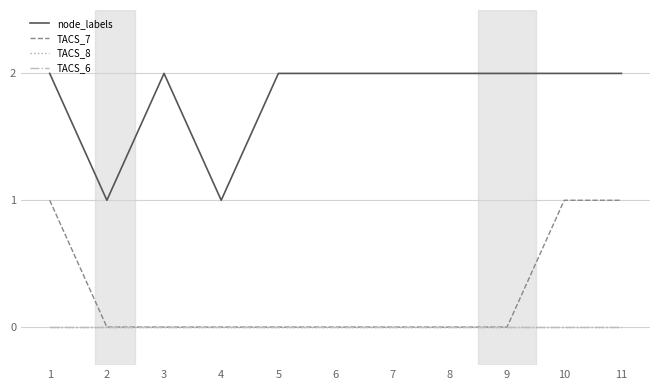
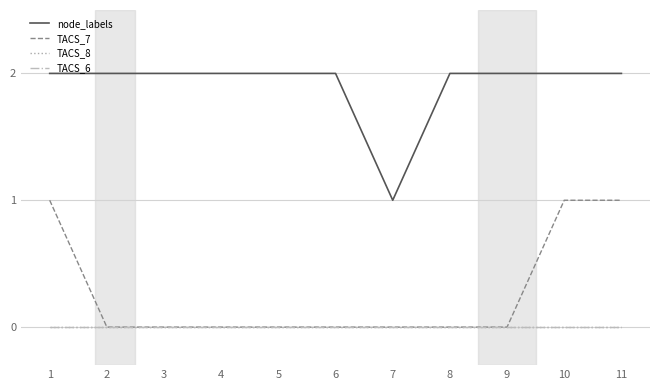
  {
    "node_labels": {
      "1": 2,
-     "2": 1,
+     "2": 2,
      "3": 2,
-     "4": 1,
+     "4": 2,
      "5": 2,
      "6": 2,
-     "7": 2,
+     "7": 1,
      "8": 2,
      "9": 2,
      "10": 2,
      "11": 2
    },
    "TACS_7": {
      "1": 1,
      "10": 1,
      "11": 1
    },
    "TACS_6": {
      "1": 0,
      "10": 0,
      "11": 0
    }
  }
